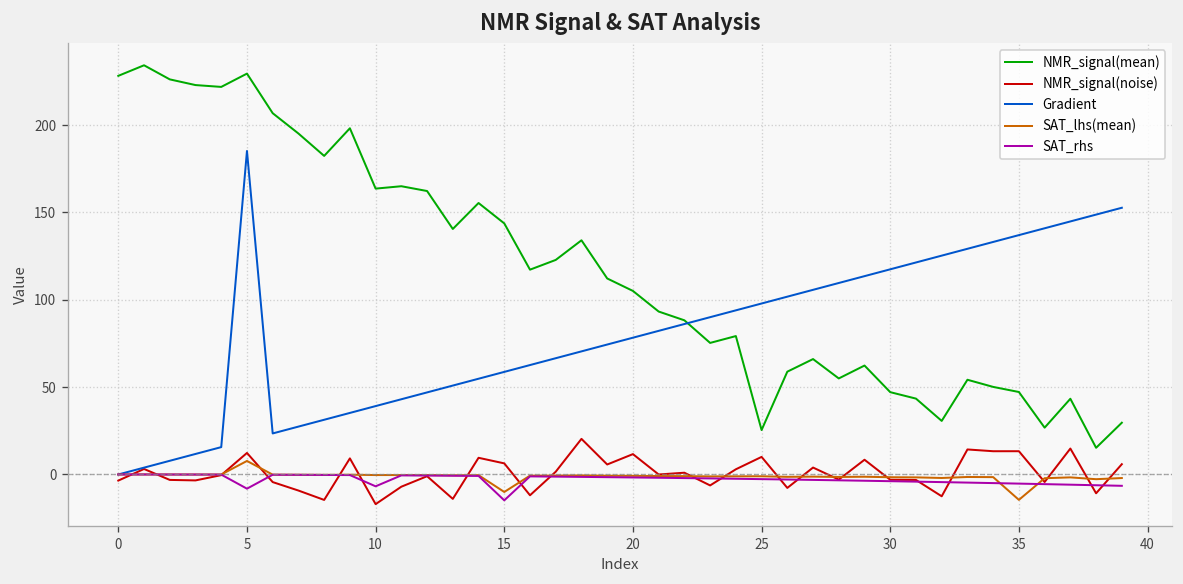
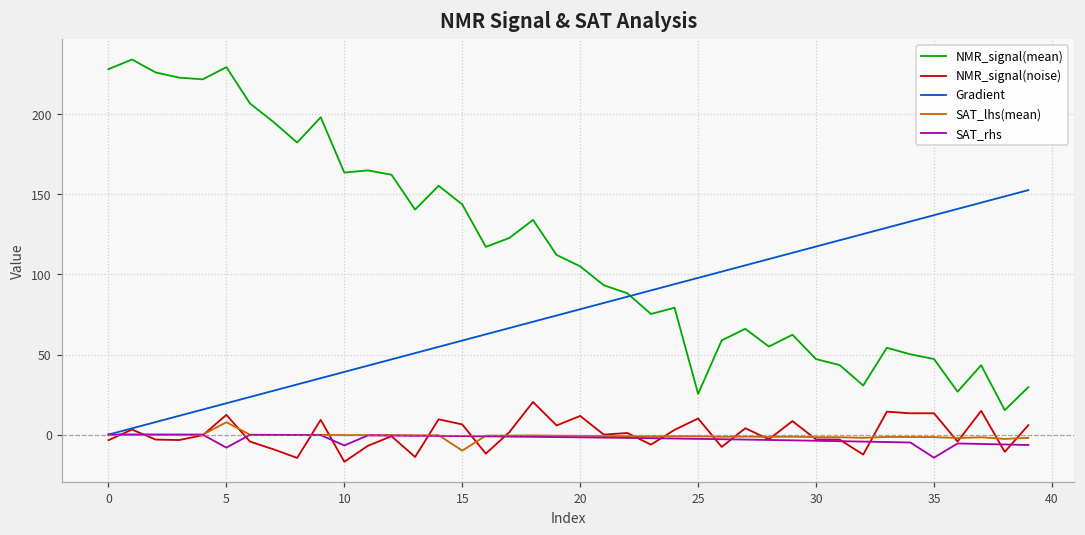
  {
    "NMR_signal(mean)": {
      "0": 228,
      "5": 229,
      "10": 164,
      "15": 144,
      "20": 105,
      "25": 25,
      "30": 47,
      "35": 47
    },
    "NMR_signal(noise)": {
      "0": -3,
      "5": 12,
      "10": -17,
      "15": 6,
      "20": 12,
      "25": 10,
      "35": 13
    },
    "Gradient": {
-     "5": 185,
+     "5": 20,
      "10": 39,
      "15": 59,
      "20": 78,
      "25": 98,
      "30": 117,
      "35": 137
    },
    "SAT_lhs(mean)": {
      "5": 8,
      "10": 0,
      "15": -10,
-     "35": -15
+     "35": -2
    },
    "SAT_rhs": {
      "5": -8,
      "10": -7,
-     "15": -15,
-     "35": -5
+     "15": -1,
+     "35": -14
    }
  }
